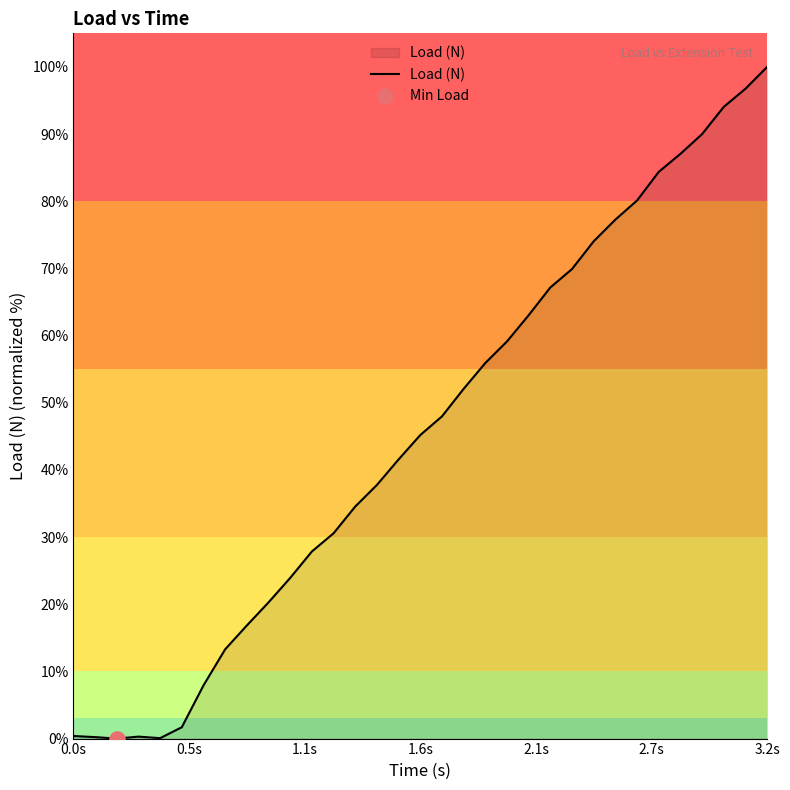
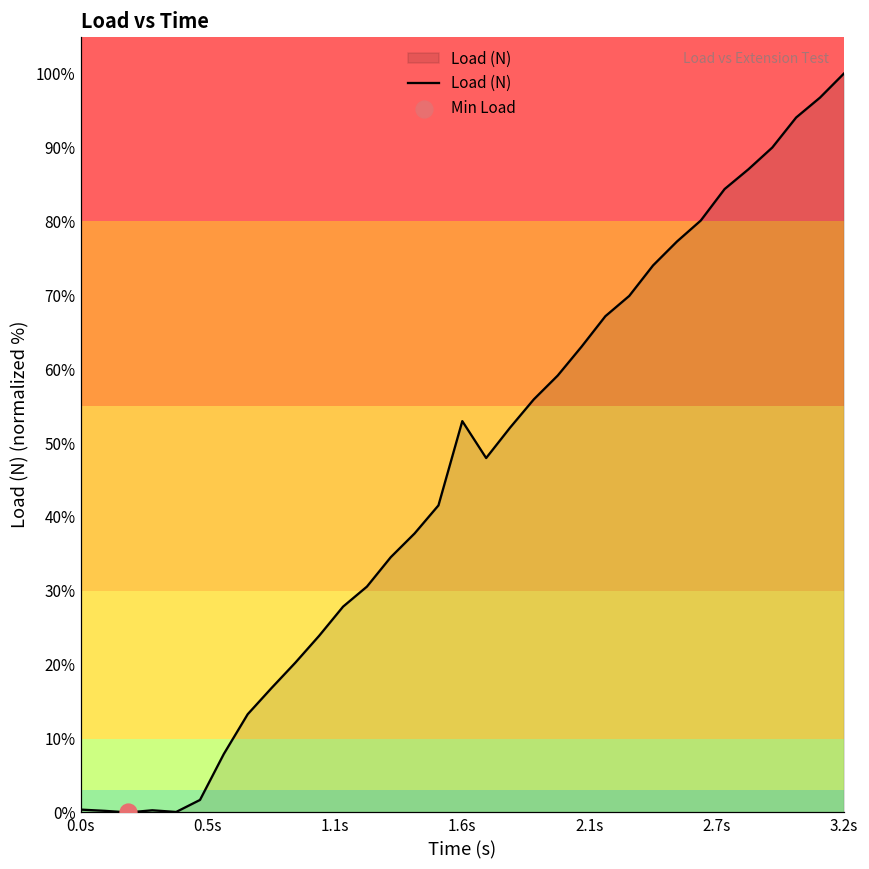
  {
    "Load (N)": {
      "0.0s": "0%",
-     "1.6s": "45%",
+     "1.6s": "53%",
      "3.2s": "100%"
    }
  }
